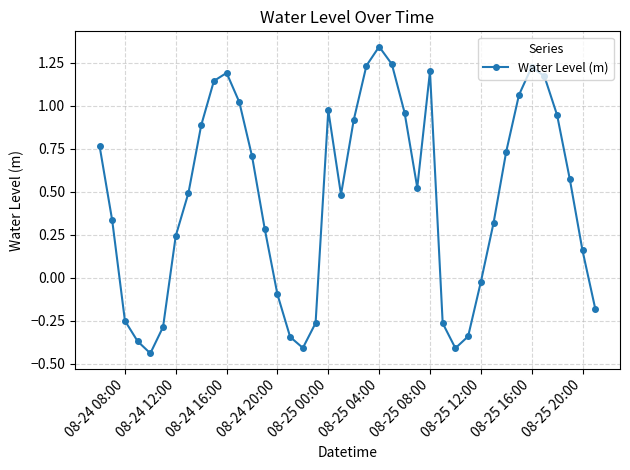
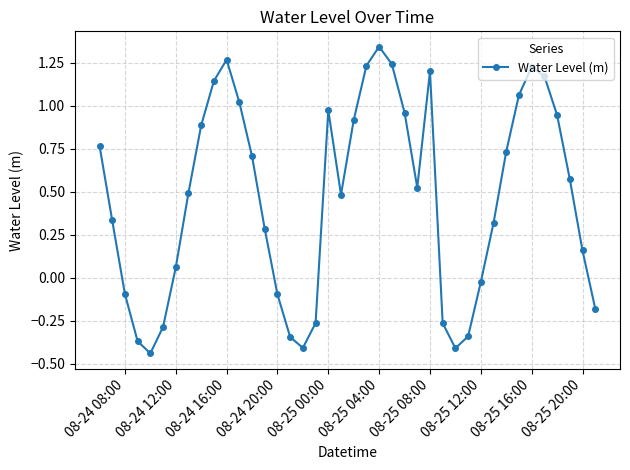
  {
-   "08-24 08:00": -0.25,
-   "08-24 12:00": 0.24,
-   "08-24 16:00": 1.19,
+   "08-24 08:00": -0.09,
+   "08-24 12:00": 0.06,
+   "08-24 16:00": 1.27,
    "08-24 20:00": -0.10,
    "08-25 00:00": 0.97,
    "08-25 04:00": 1.34,
    "08-25 08:00": 1.20,
    "08-25 12:00": -0.02,
    "08-25 20:00": 0.16
  }
